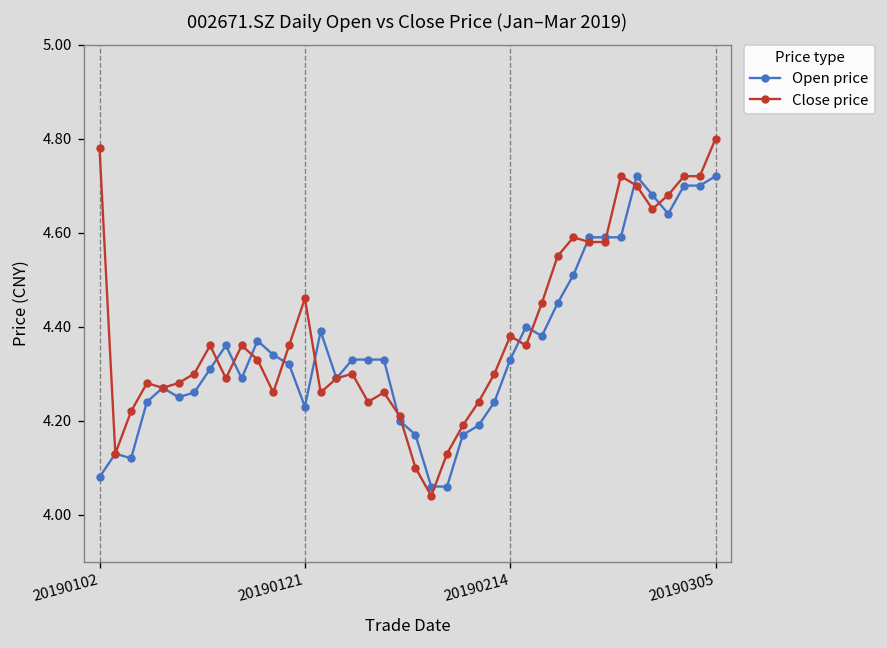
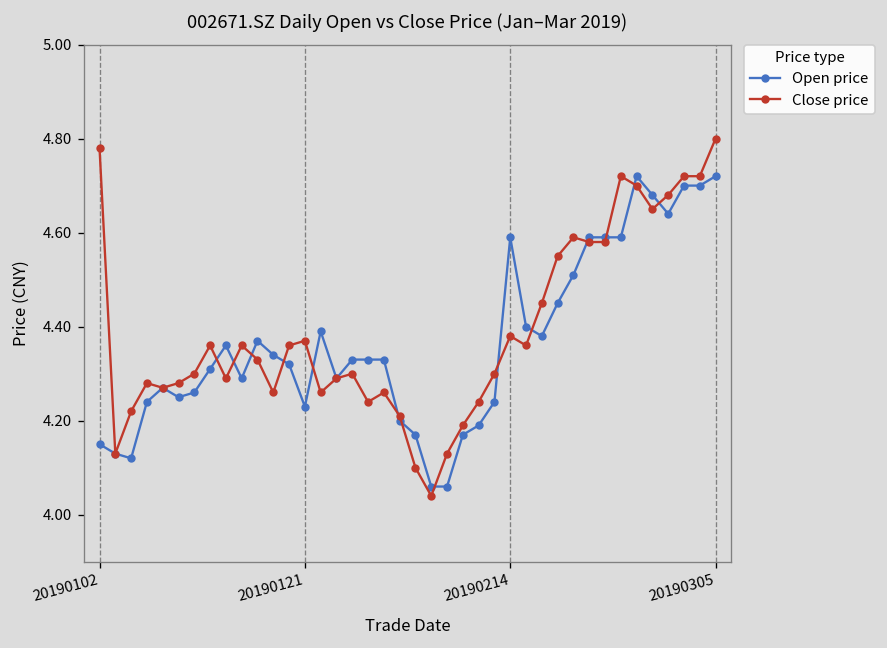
  {
    "Open price": {
-     "20190102": 4.08,
+     "20190102": 4.15,
      "20190121": 4.23,
-     "20190214": 4.33,
+     "20190214": 4.59,
      "20190305": 4.72
    },
    "Close price": {
      "20190102": 4.78,
-     "20190121": 4.46,
+     "20190121": 4.37,
      "20190214": 4.38,
      "20190305": 4.80
    }
  }
